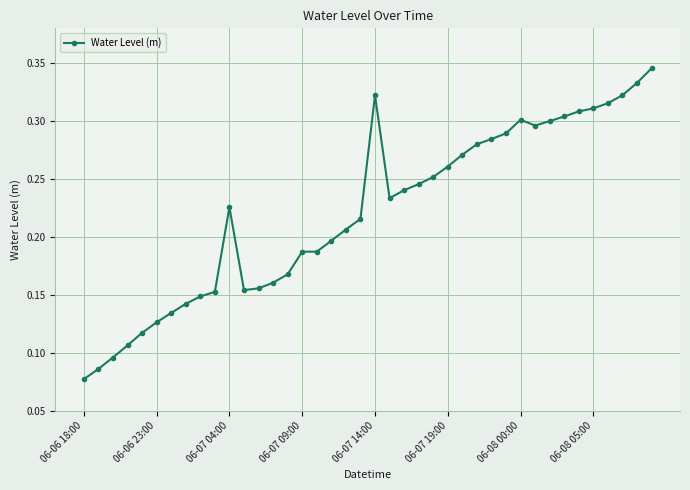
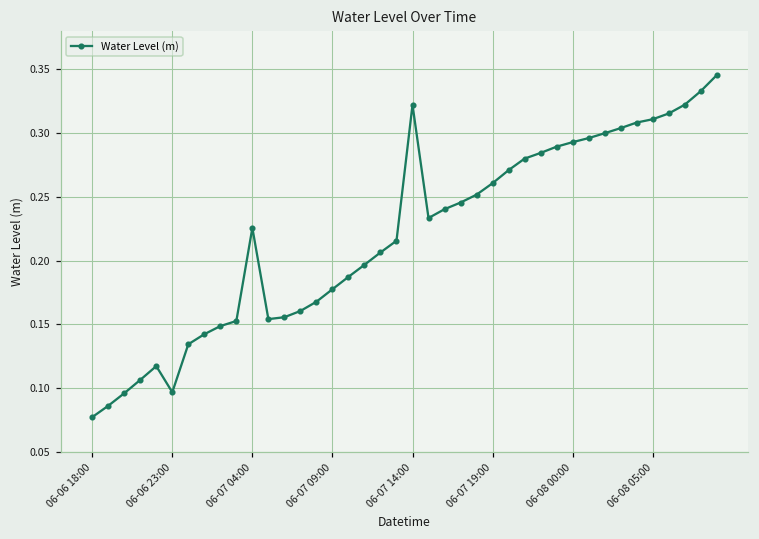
  {
    "06-06 18:00": 0.077,
-   "06-06 23:00": 0.126,
+   "06-06 23:00": 0.097,
    "06-07 04:00": 0.226,
-   "06-07 09:00": 0.187,
+   "06-07 09:00": 0.178,
    "06-07 14:00": 0.322,
    "06-07 19:00": 0.261,
-   "06-08 00:00": 0.301,
+   "06-08 00:00": 0.293,
    "06-08 05:00": 0.311
  }
